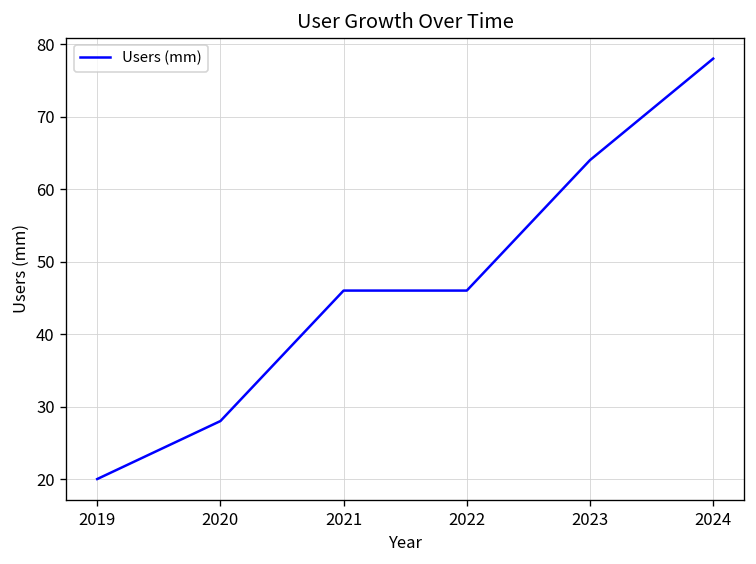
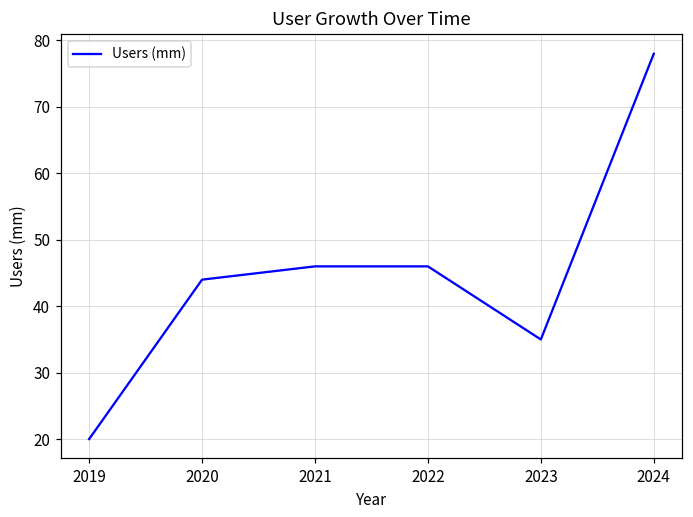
  {
    "2019": 20,
-   "2020": 28,
+   "2020": 44,
    "2021": 46,
    "2022": 46,
-   "2023": 64,
+   "2023": 35,
    "2024": 78
  }
